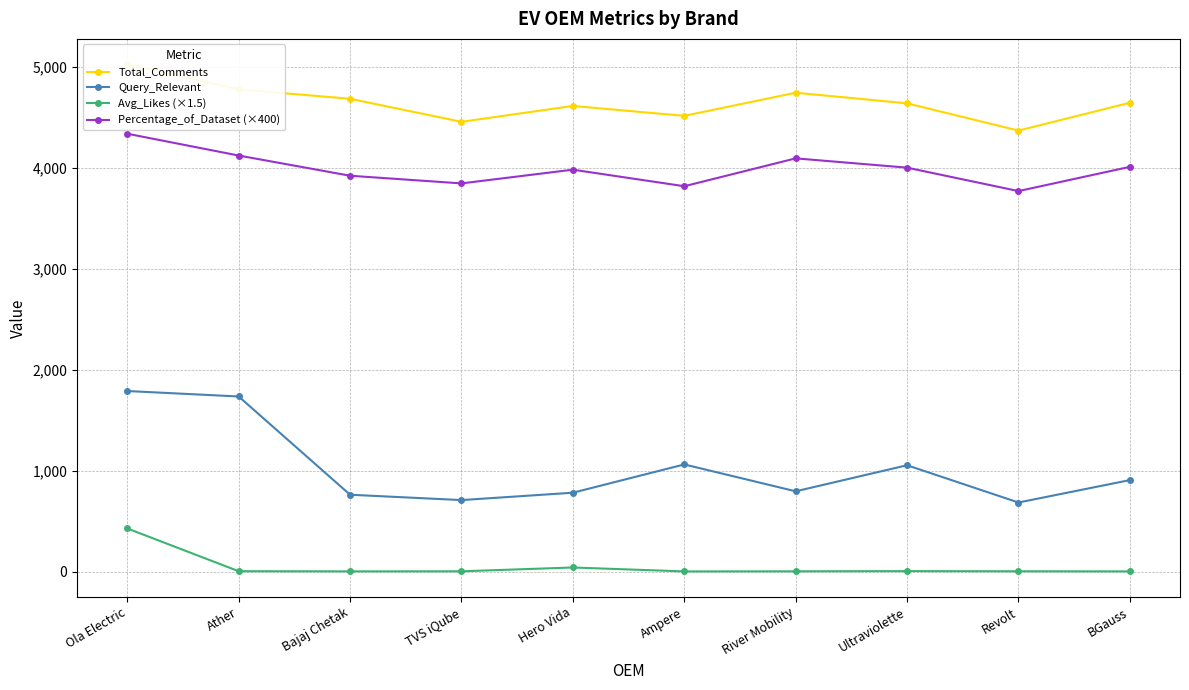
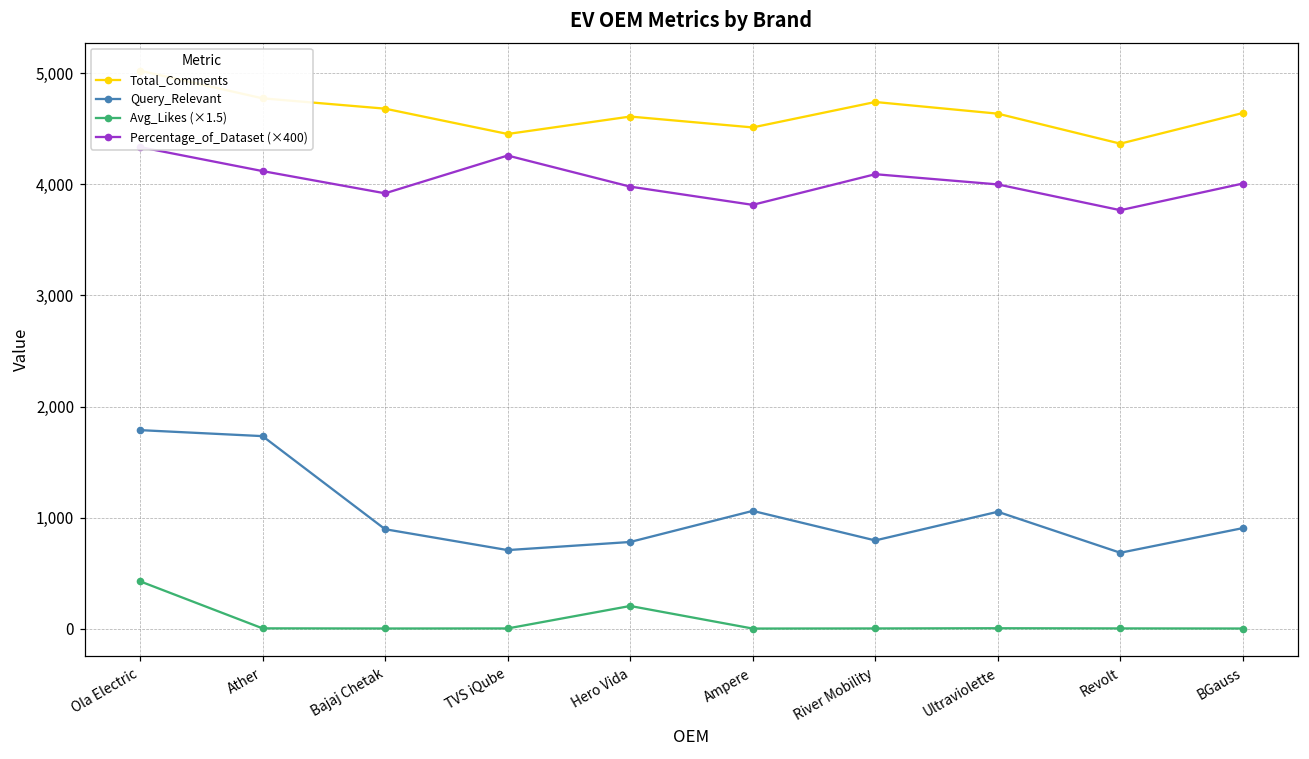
  {
    "Total_Comments": {
      "Bajaj Chetak": "4,680",
      "TVS iQube": "4,450",
      "Hero Vida": "4,610",
      "Ampere": "4,510",
      "River Mobility": "4,740",
      "Ultraviolette": "4,640",
      "Revolt": "4,370",
      "BGauss": "4,640"
    },
    "Query_Relevant": {
      "Ola Electric": "1,790",
      "Ather": "1,730",
-     "Bajaj Chetak": "760",
+     "Bajaj Chetak": "900",
      "TVS iQube": "710",
      "Hero Vida": "780",
      "Ampere": "1,060",
      "River Mobility": "800",
      "Ultraviolette": "1,050",
      "Revolt": "680",
      "BGauss": "910"
    },
    "Avg_Likes (×1.5)": {
      "Ola Electric": "430",
      "Ather": "0",
      "Bajaj Chetak": "0",
      "TVS iQube": "0",
-     "Hero Vida": "40",
+     "Hero Vida": "200",
      "Ampere": "0",
      "River Mobility": "0",
      "Ultraviolette": "0",
      "Revolt": "0",
      "BGauss": "0"
    },
    "Percentage_of_Dataset (×400)": {
      "Ola Electric": "4,340",
      "Ather": "4,120",
      "Bajaj Chetak": "3,920",
-     "TVS iQube": "3,840",
+     "TVS iQube": "4,260",
      "Hero Vida": "3,980",
      "Ampere": "3,820",
      "River Mobility": "4,090",
      "Ultraviolette": "4,000",
      "Revolt": "3,770",
      "BGauss": "4,010"
    }
  }
